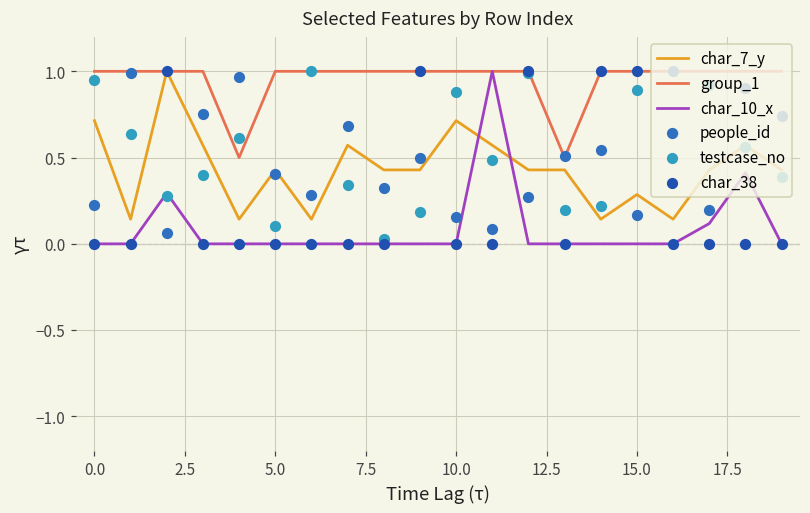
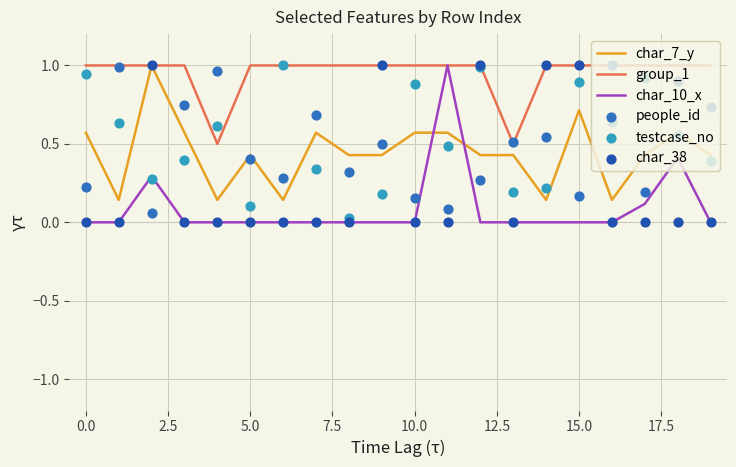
  {
    "char_7_y": {
-     "0.0": 0.71,
+     "0.0": 0.57,
      "5.0": 0.43,
-     "10.0": 0.71,
-     "15.0": 0.29
+     "10.0": 0.57,
+     "15.0": 0.71
    },
    "group_1": {
      "0.0": 1.00,
      "5.0": 1.00,
      "10.0": 1.00
    },
    "char_10_x": {
      "15.0": 0.00
    }
  }
